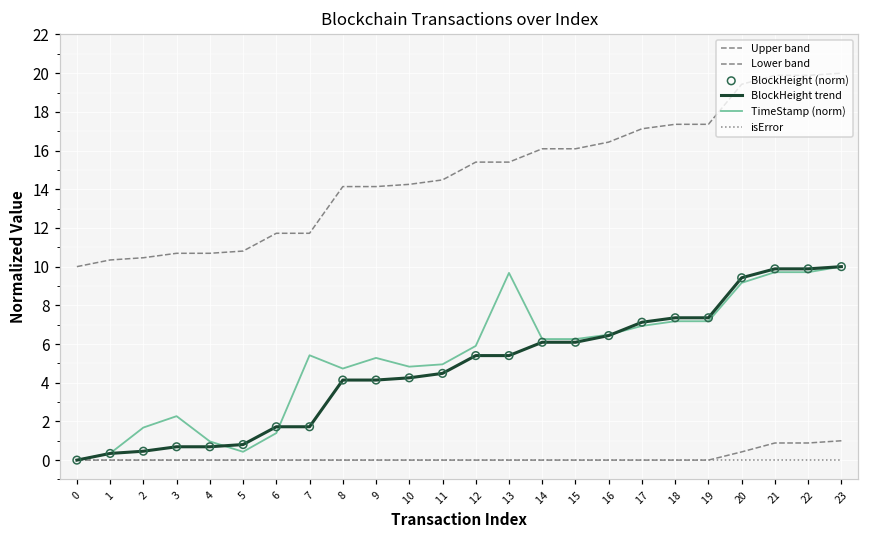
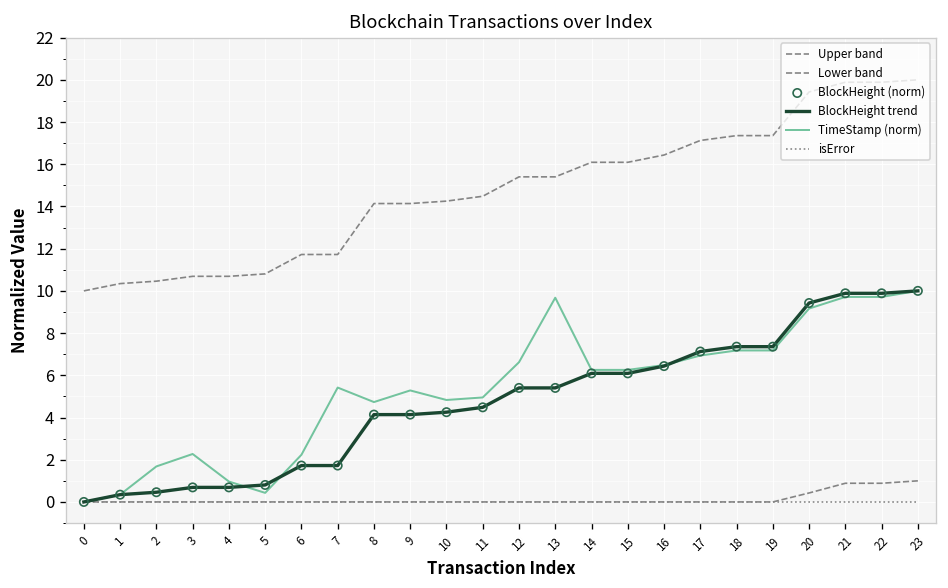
  {
    "TimeStamp (norm)": {
      "2": 1.7,
      "3": 2.3,
      "4": 1.0,
      "5": 0.4,
-     "6": 1.4,
+     "6": 2.2,
      "7": 5.4,
      "8": 4.7,
      "9": 5.3,
      "10": 4.8,
      "11": 5.0,
-     "12": 5.9,
+     "12": 6.6,
      "13": 9.7,
      "14": 6.3,
      "15": 6.3,
      "17": 6.9,
      "18": 7.2,
      "19": 7.2,
      "20": 9.2,
      "21": 9.7,
      "22": 9.7
    }
  }
